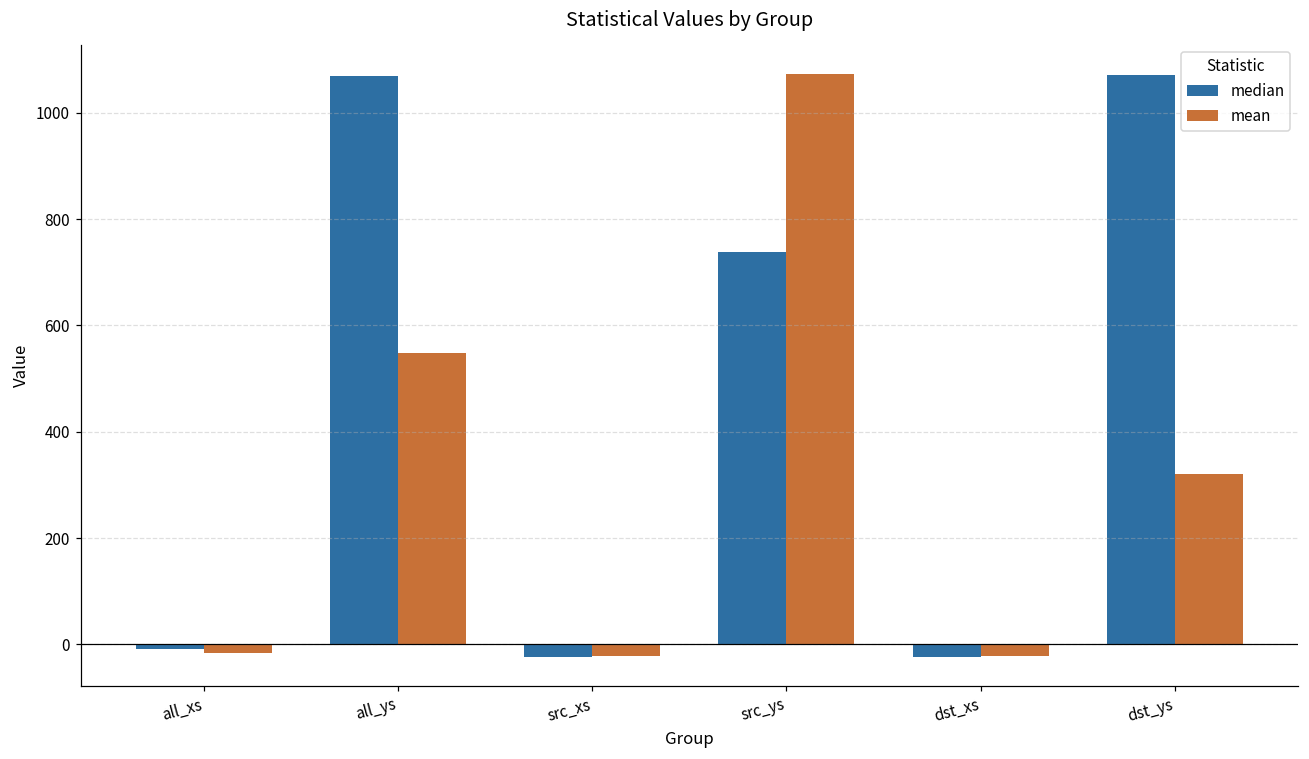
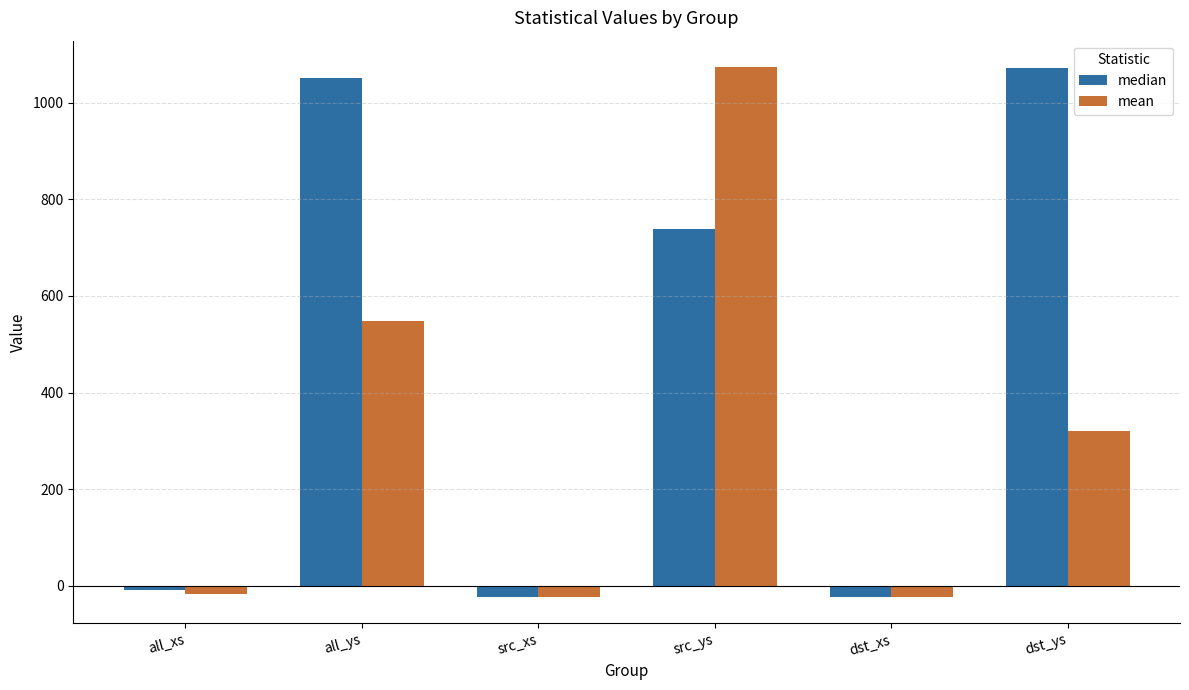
  {
    "median": {
      "all_xs": -10,
-     "all_ys": 1070,
+     "all_ys": 1050,
      "src_xs": -20,
      "src_ys": 740,
      "dst_xs": -20,
      "dst_ys": 1070
    },
    "mean": {
      "all_xs": -20,
      "all_ys": 550,
      "src_xs": -20,
      "src_ys": 1070,
      "dst_xs": -20,
      "dst_ys": 320
    }
  }
